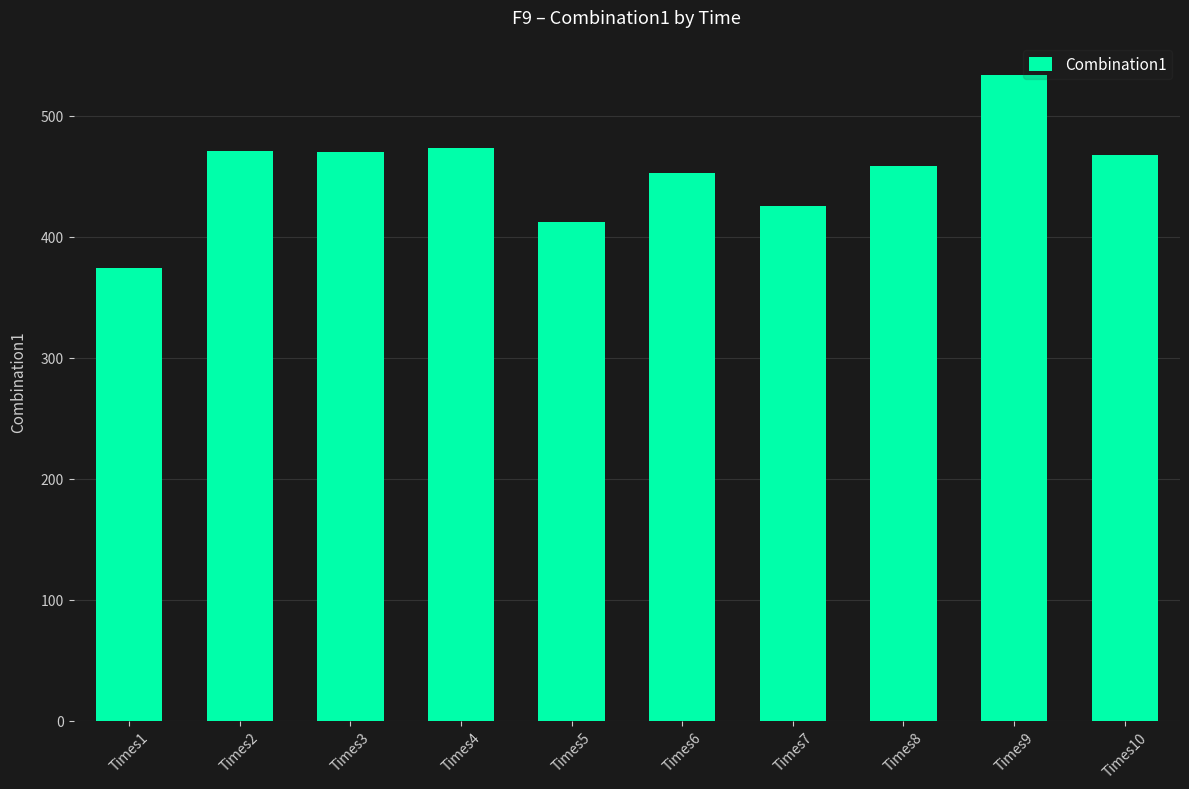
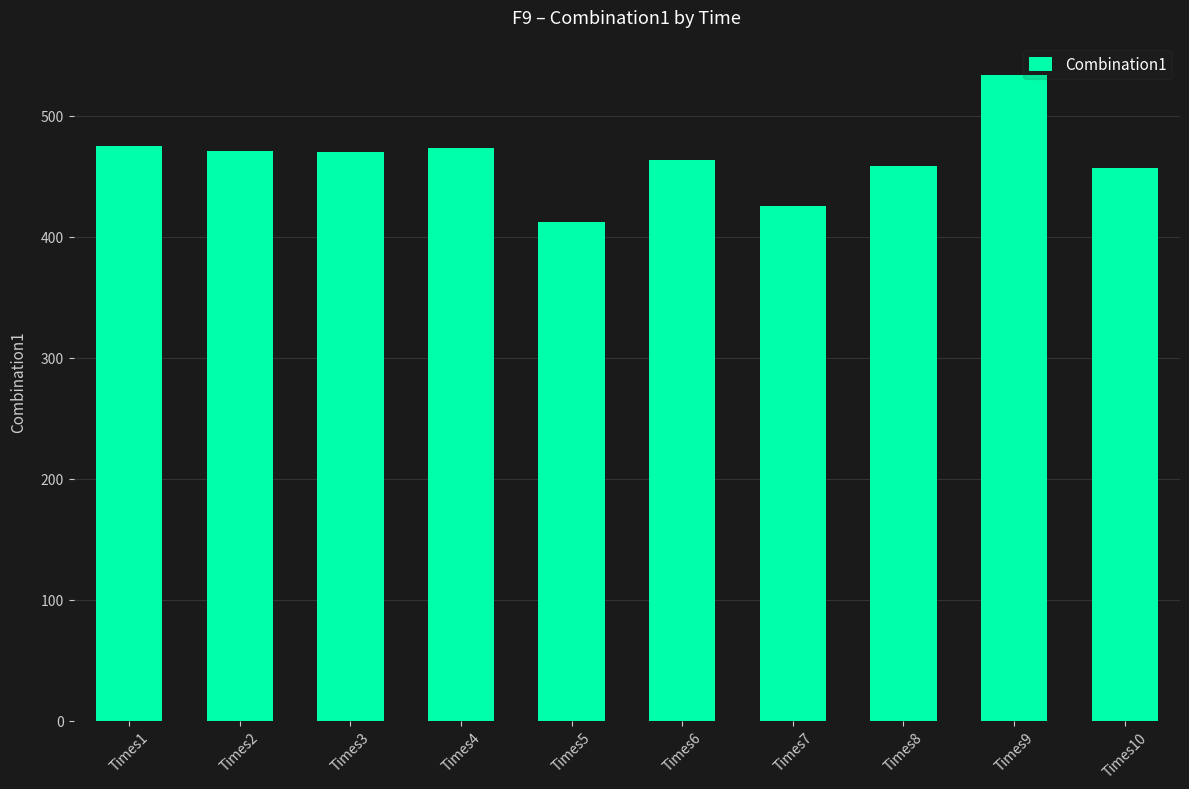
  {
-   "Times1": 375,
+   "Times1": 475,
    "Times2": 471,
    "Times3": 470,
    "Times4": 474,
    "Times5": 412,
-   "Times6": 453,
+   "Times6": 463,
    "Times7": 425,
    "Times8": 458,
    "Times9": 534,
-   "Times10": 467
+   "Times10": 457
  }
